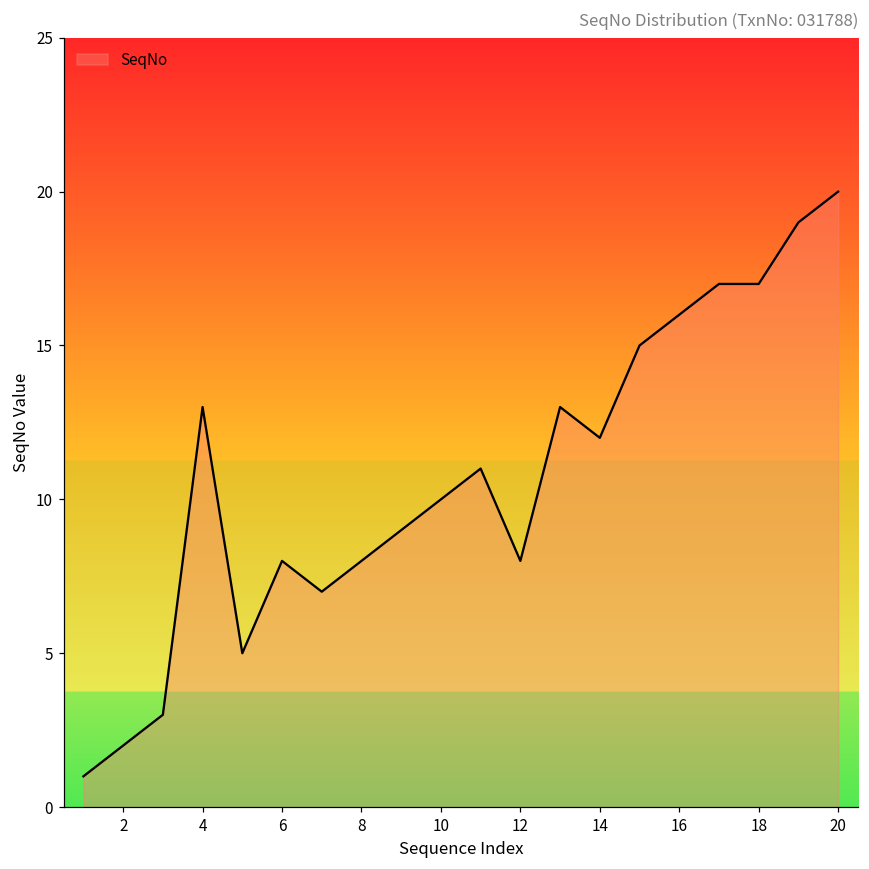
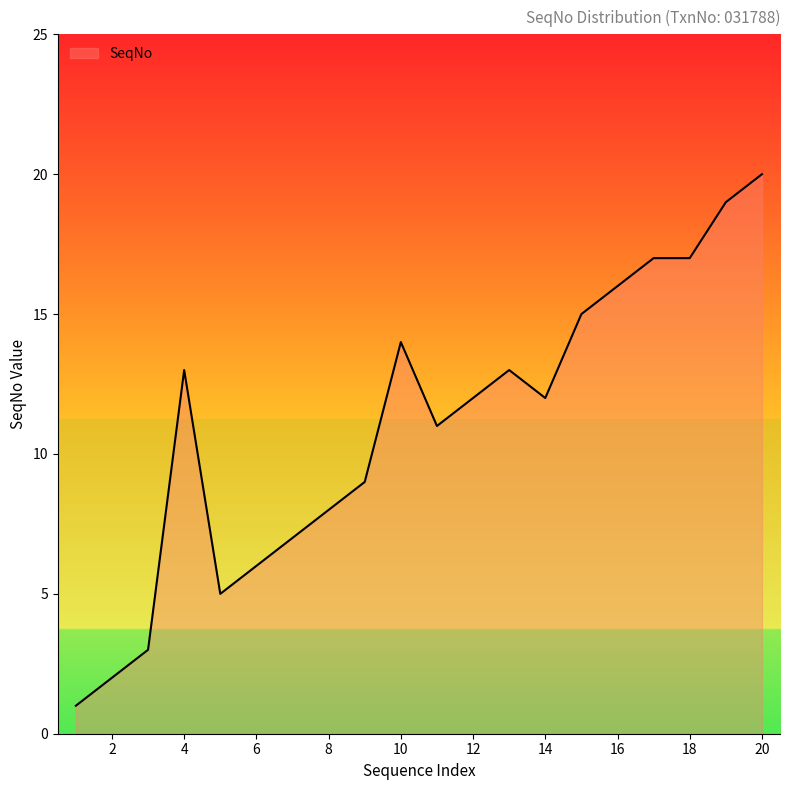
  {
    "2": 2,
    "4": 13,
-   "6": 8,
+   "6": 6,
    "8": 8,
-   "10": 10,
-   "12": 8,
+   "10": 14,
+   "12": 12,
    "14": 12,
    "16": 16,
    "18": 17,
    "20": 20
  }
